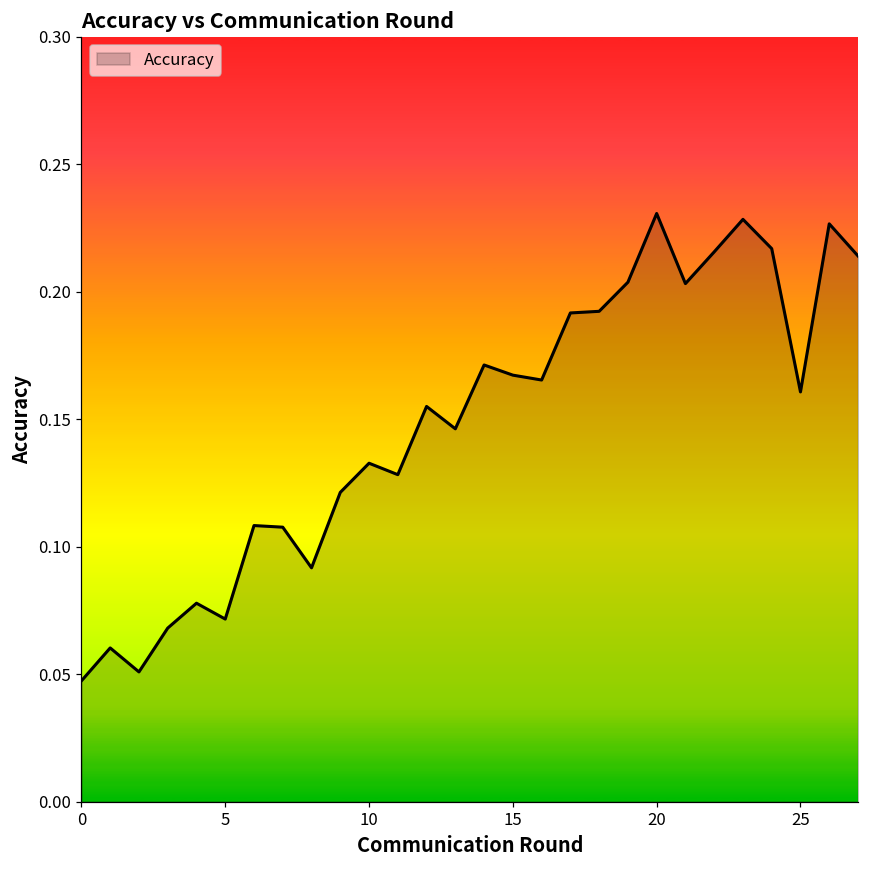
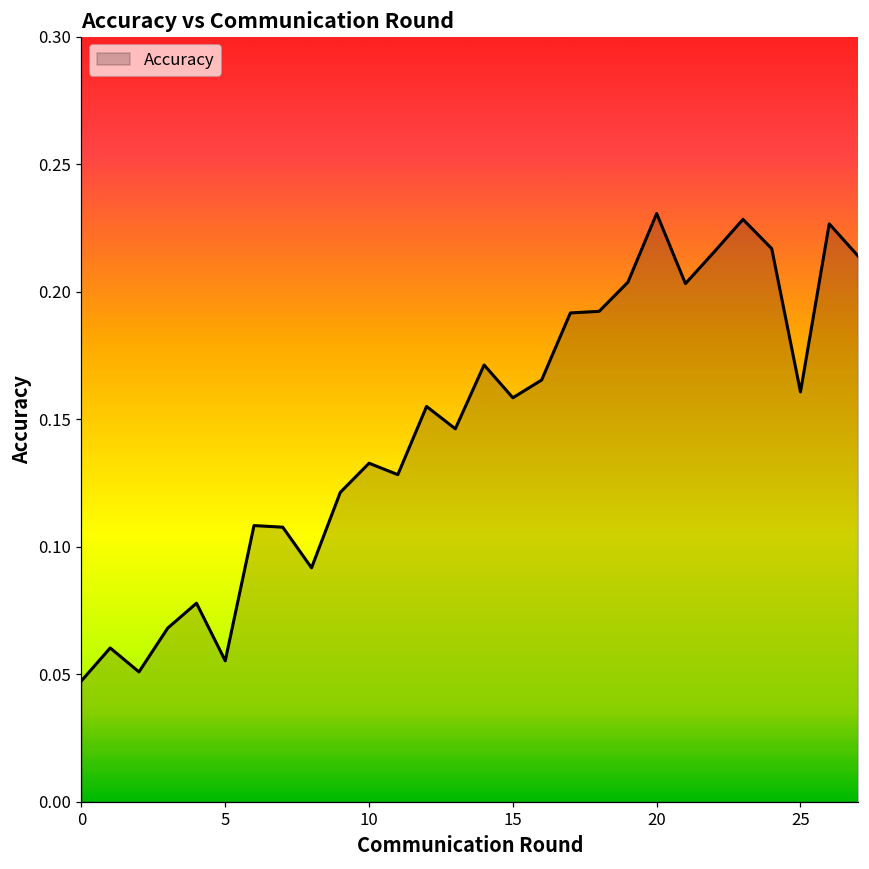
  {
    "0": 0.047,
-   "5": 0.072,
+   "5": 0.055,
    "10": 0.133,
-   "15": 0.167,
+   "15": 0.158,
    "20": 0.231,
    "25": 0.161
  }
